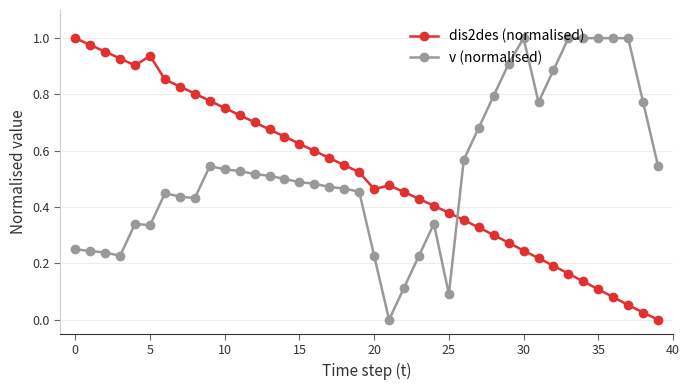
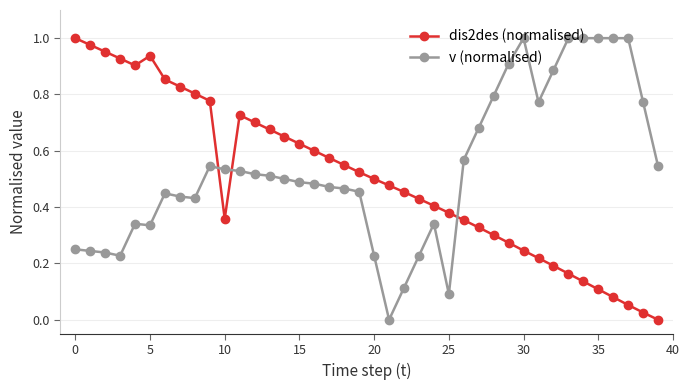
  {
    "dis2des (normalised)": {
      "0": 1.00,
      "5": 0.94,
-     "10": 0.75,
+     "10": 0.36,
      "15": 0.63,
-     "20": 0.46,
+     "20": 0.50,
      "25": 0.38,
      "30": 0.25,
      "35": 0.11
    },
    "v (normalised)": {
      "0": 0.25,
      "5": 0.34,
      "10": 0.53,
      "15": 0.49,
      "20": 0.23,
      "25": 0.09,
      "30": 1.00,
      "35": 1.00
    }
  }
